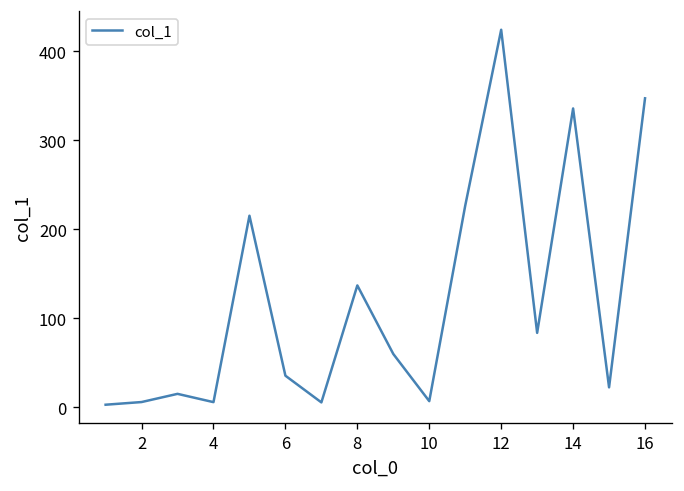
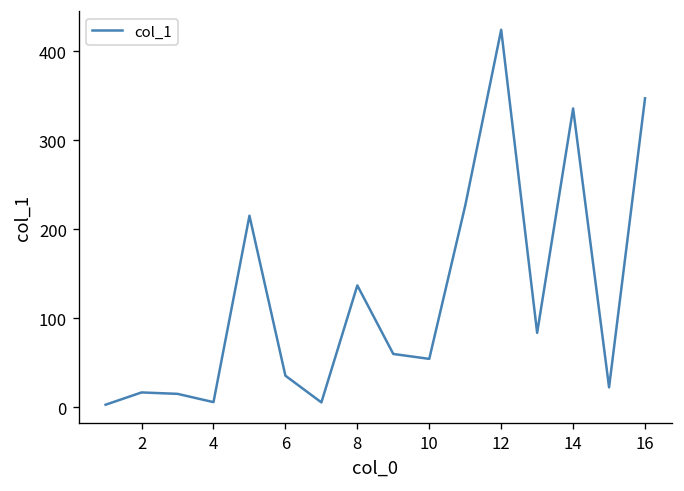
  {
-   "2": 10,
+   "2": 20,
    "4": 10,
    "6": 40,
    "8": 140,
-   "10": 10,
+   "10": 50,
    "12": 420,
    "14": 340,
    "16": 350
  }
